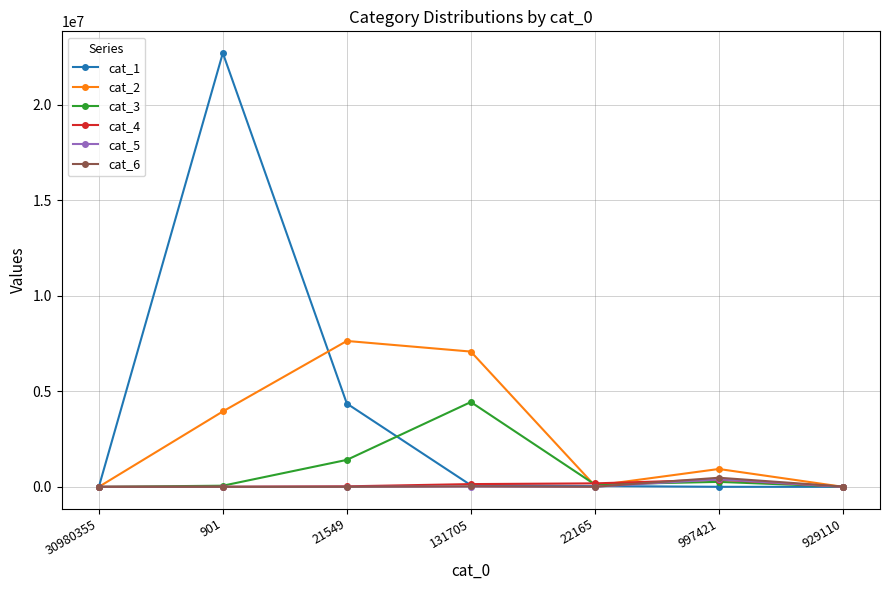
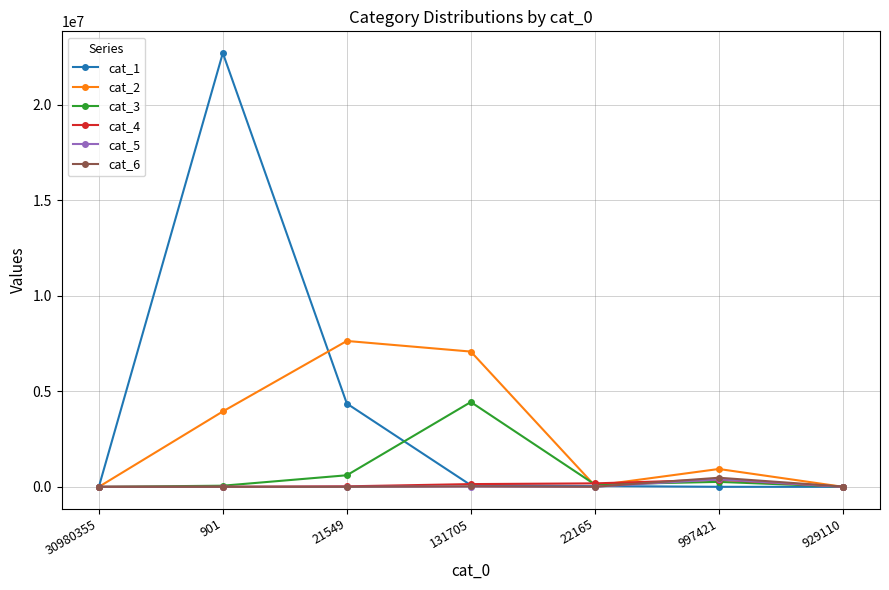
  {
    "cat_1": {
      "901": 22700000,
      "21549": 4400000,
      "997421": 0
    },
    "cat_2": {
      "901": 3900000,
      "21549": 7600000,
      "131705": 7100000,
      "997421": 900000
    },
    "cat_3": {
-     "21549": 1400000,
+     "21549": 600000,
      "131705": 4400000
    }
  }
